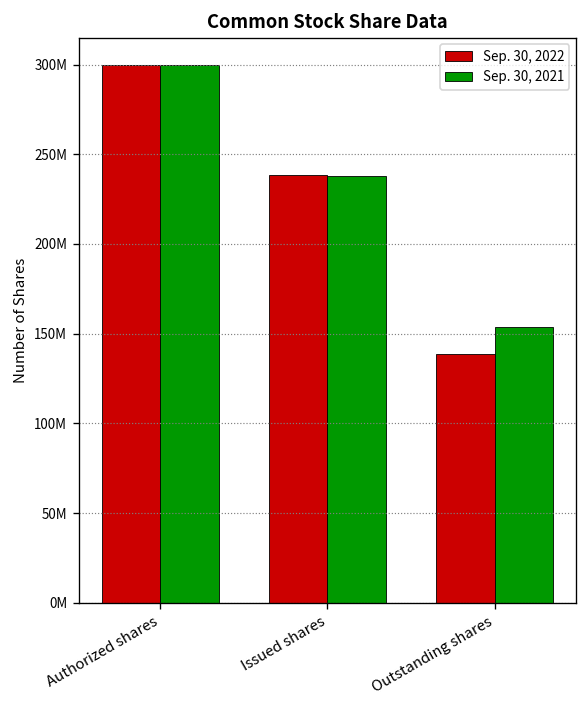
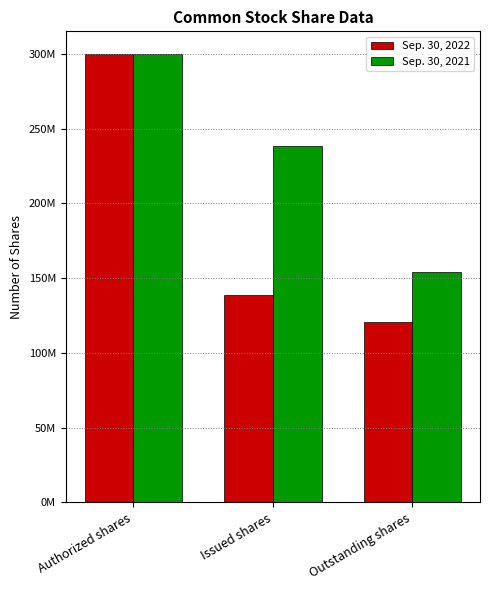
  {
    "Sep. 30, 2022": {
      "Authorized shares": 300000000,
-     "Issued shares": 238000000,
-     "Outstanding shares": 139000000
+     "Issued shares": 139000000,
+     "Outstanding shares": 121000000
    },
    "Sep. 30, 2021": {
      "Authorized shares": 300000000,
      "Issued shares": 238000000,
      "Outstanding shares": 154000000
    }
  }
